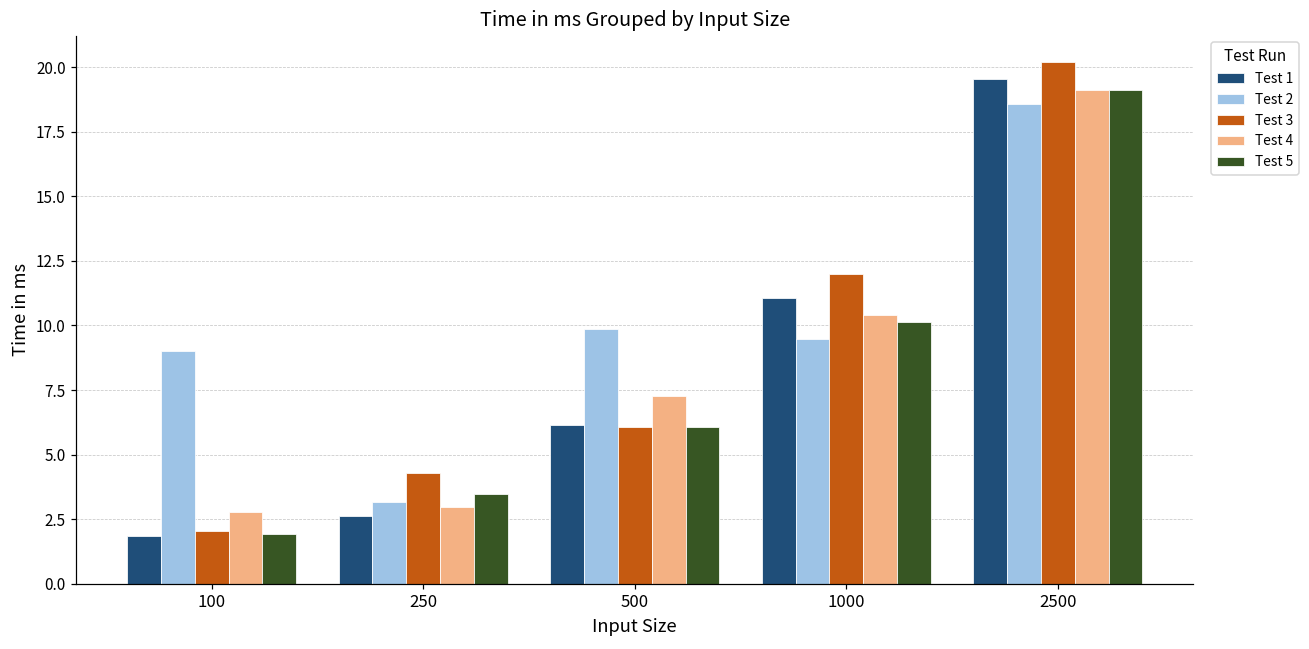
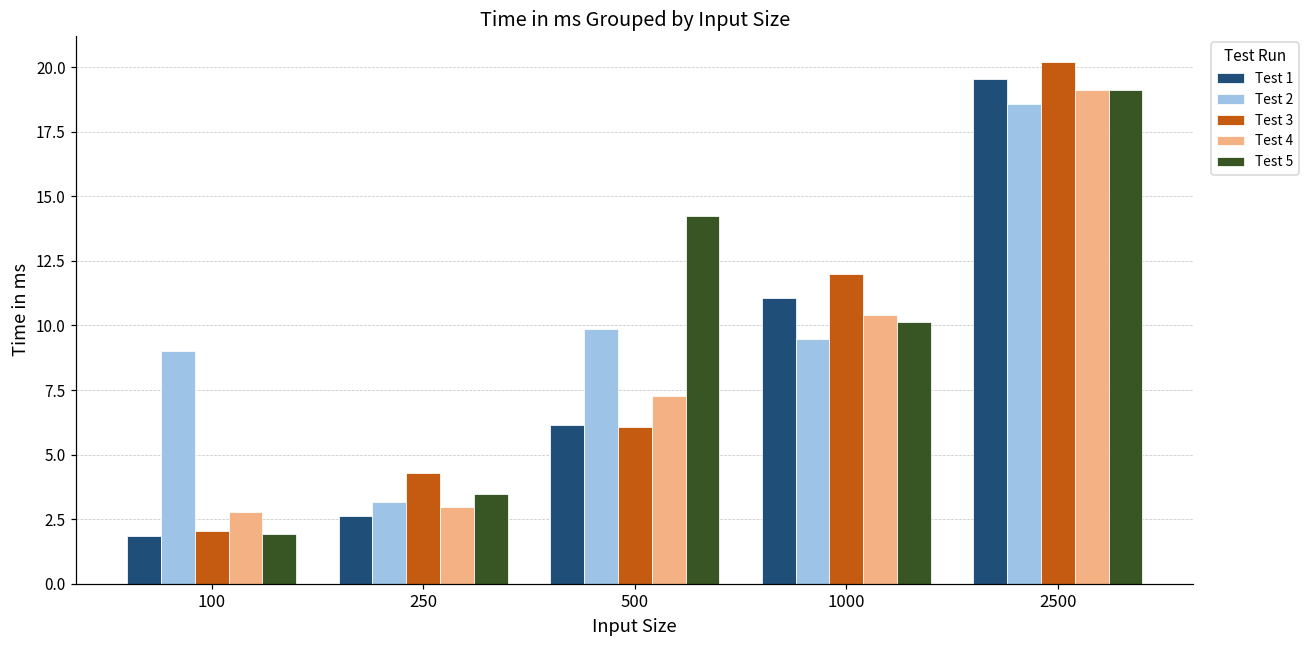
  {
    "Test 1": {
      "100": 1.9,
      "250": 2.6,
      "500": 6.1,
      "1000": 11.1,
      "2500": 19.6
    },
    "Test 2": {
      "100": 9.0,
      "250": 3.2,
      "500": 9.9,
      "1000": 9.5,
      "2500": 18.6
    },
    "Test 3": {
      "100": 2.1,
      "250": 4.3,
      "500": 6.1,
      "1000": 12.0,
      "2500": 20.2
    },
    "Test 4": {
      "100": 2.8,
      "250": 3.0,
      "500": 7.3,
      "1000": 10.4,
      "2500": 19.1
    },
    "Test 5": {
      "100": 1.9,
      "250": 3.5,
-     "500": 6.1,
+     "500": 14.2,
      "1000": 10.2,
      "2500": 19.1
    }
  }
